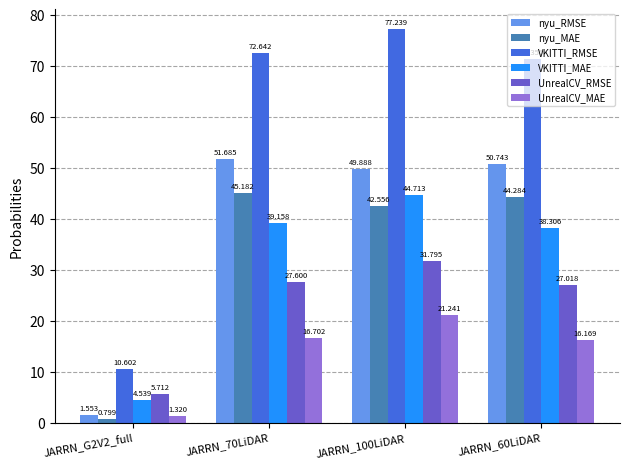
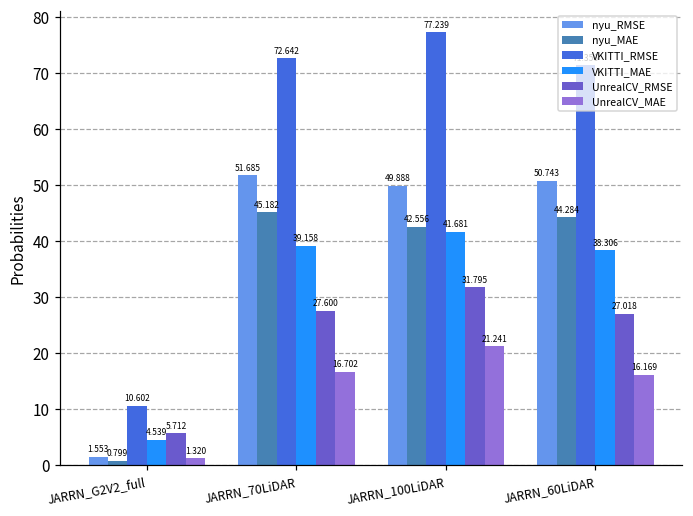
  {
    "VKITTI_MAE": {
      "JARRN_G2V2_full": 4.539,
      "JARRN_70LiDAR": 39.158,
-     "JARRN_100LiDAR": 44.713,
+     "JARRN_100LiDAR": 41.681,
      "JARRN_60LiDAR": 38.306
    }
  }
